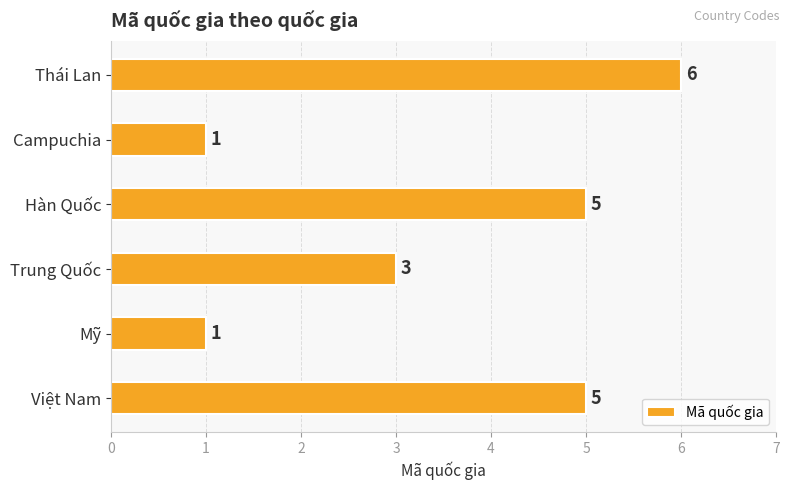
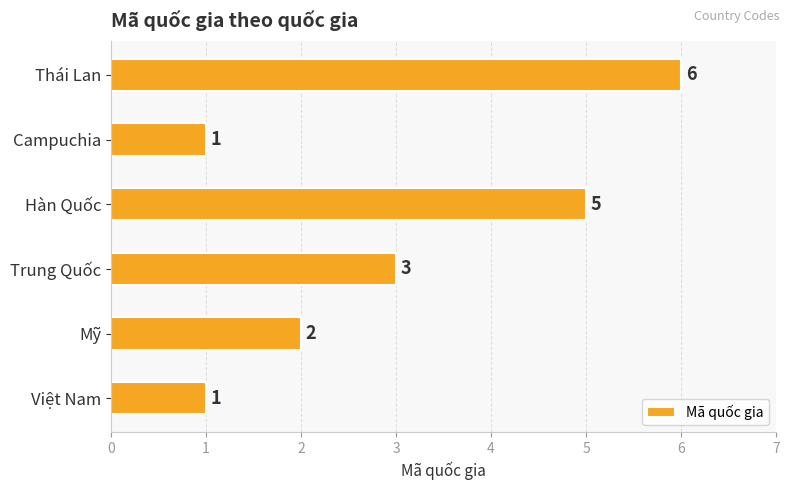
  {
    "Thái Lan": 6,
    "Campuchia": 1,
    "Hàn Quốc": 5,
    "Trung Quốc": 3,
-   "Mỹ": 1,
-   "Việt Nam": 5
+   "Mỹ": 2,
+   "Việt Nam": 1
  }
